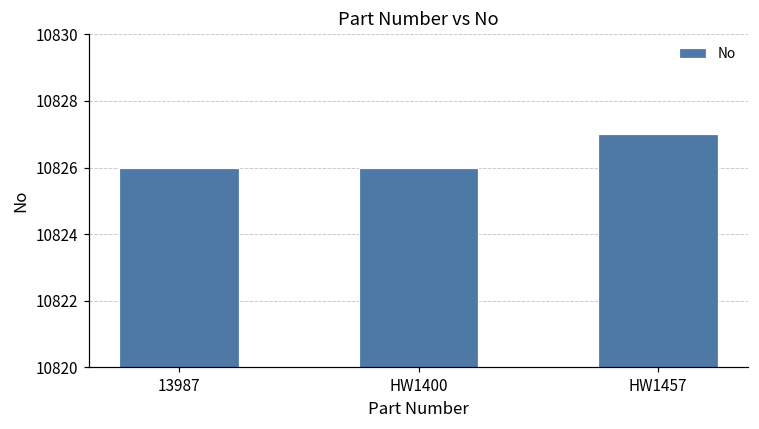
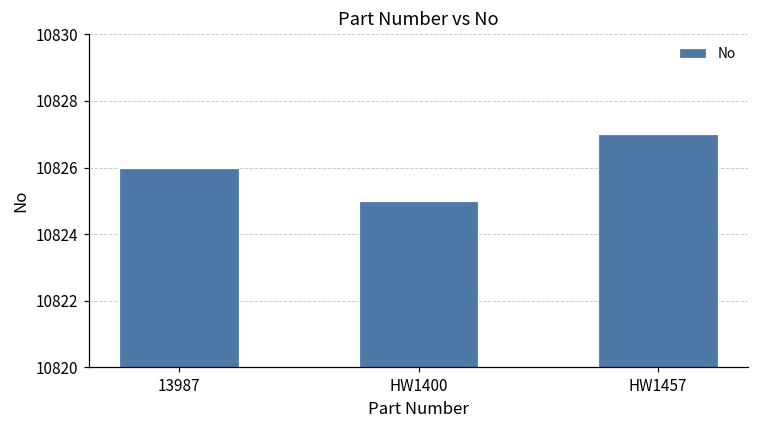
  {
    "13987": 10826,
-   "HW1400": 10826,
+   "HW1400": 10825,
    "HW1457": 10827
  }
